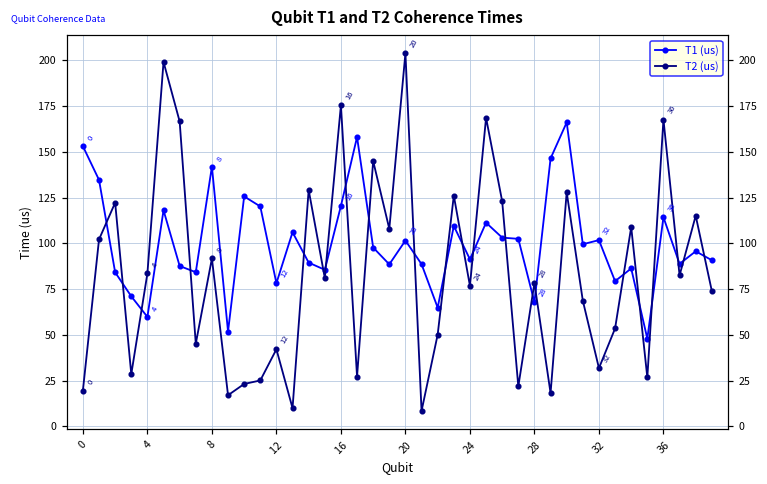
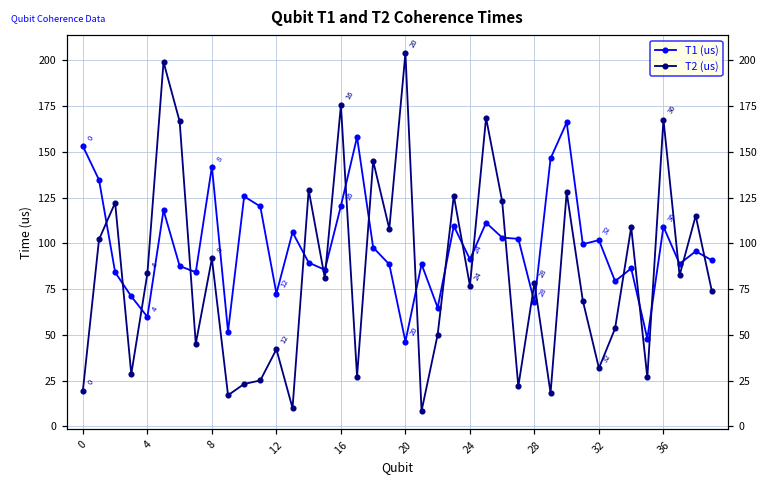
  {
    "T1 (us)": {
-     "12": 78,
-     "20": 102,
-     "36": 114
+     "12": 73,
+     "20": 46,
+     "36": 109
    },
    "T2 (us)": {
      "32": 32
    }
  }
